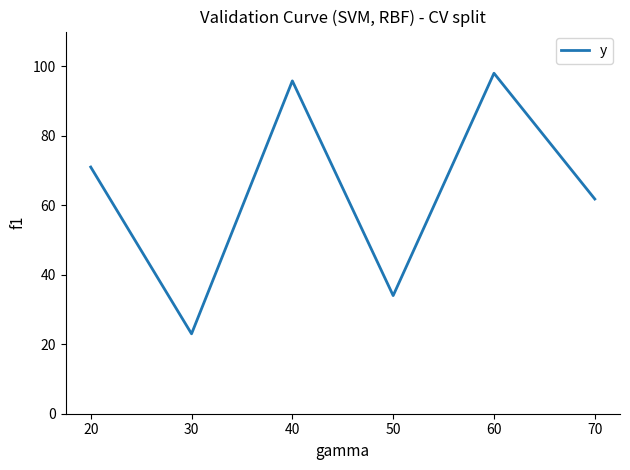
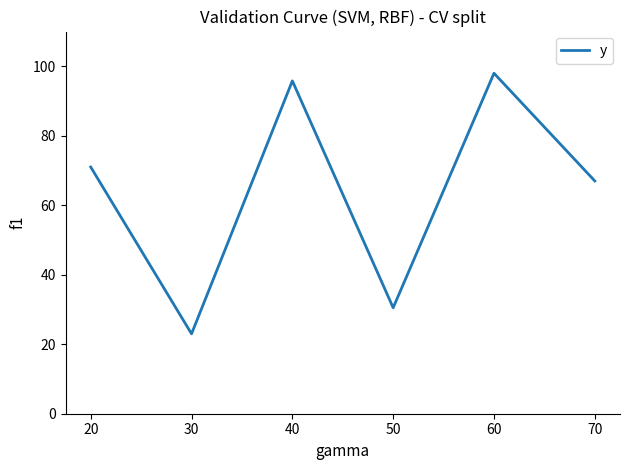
  {
    "20": 71,
    "30": 23,
    "40": 96,
-   "50": 34,
+   "50": 31,
    "60": 98,
-   "70": 62
+   "70": 67
  }
